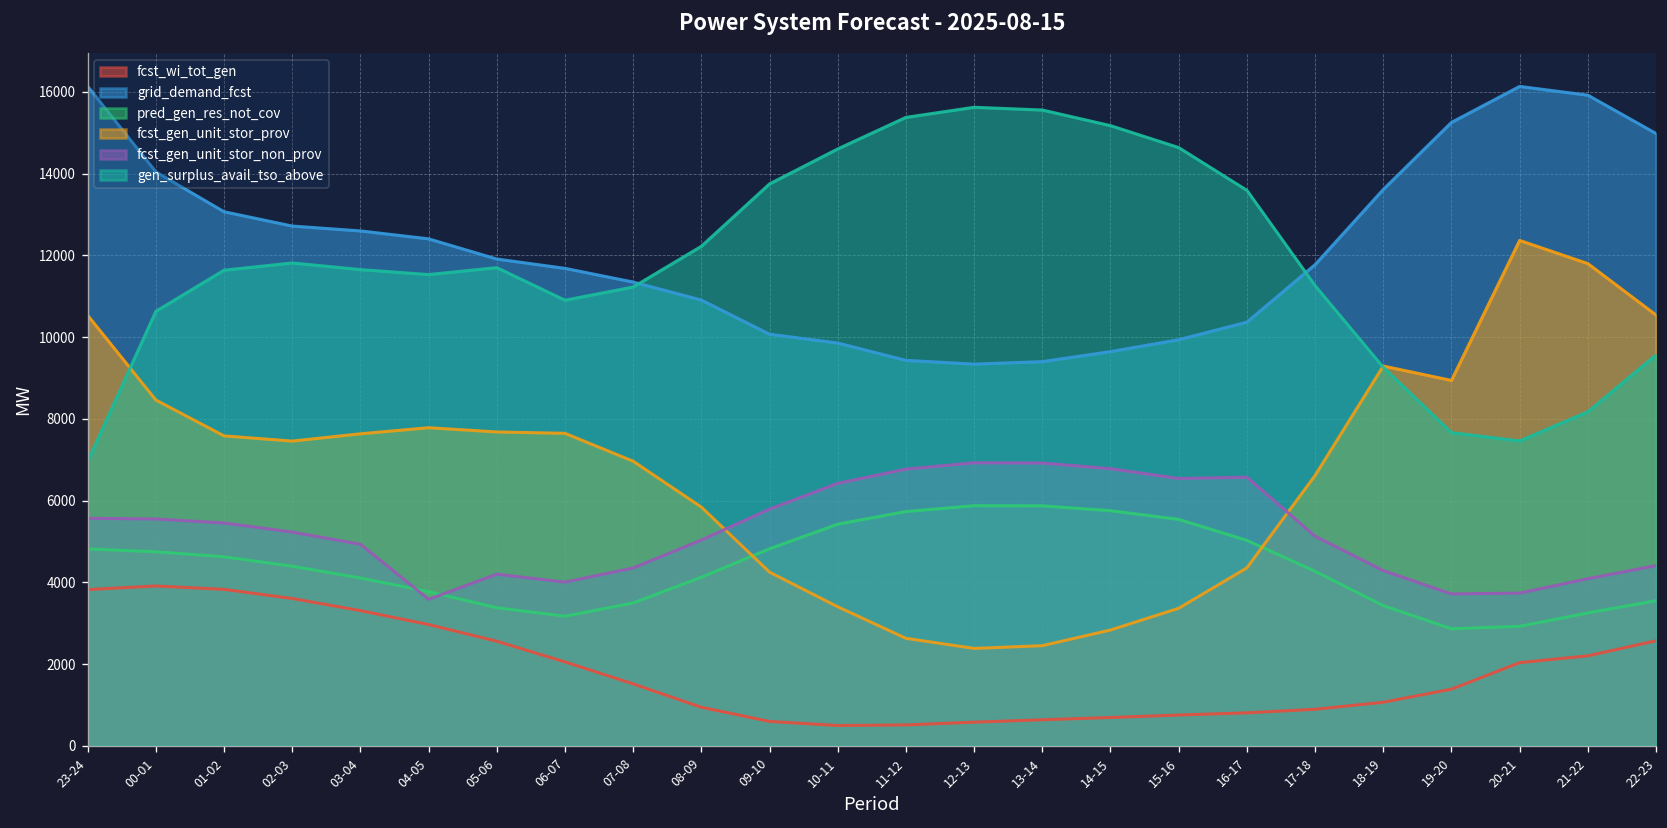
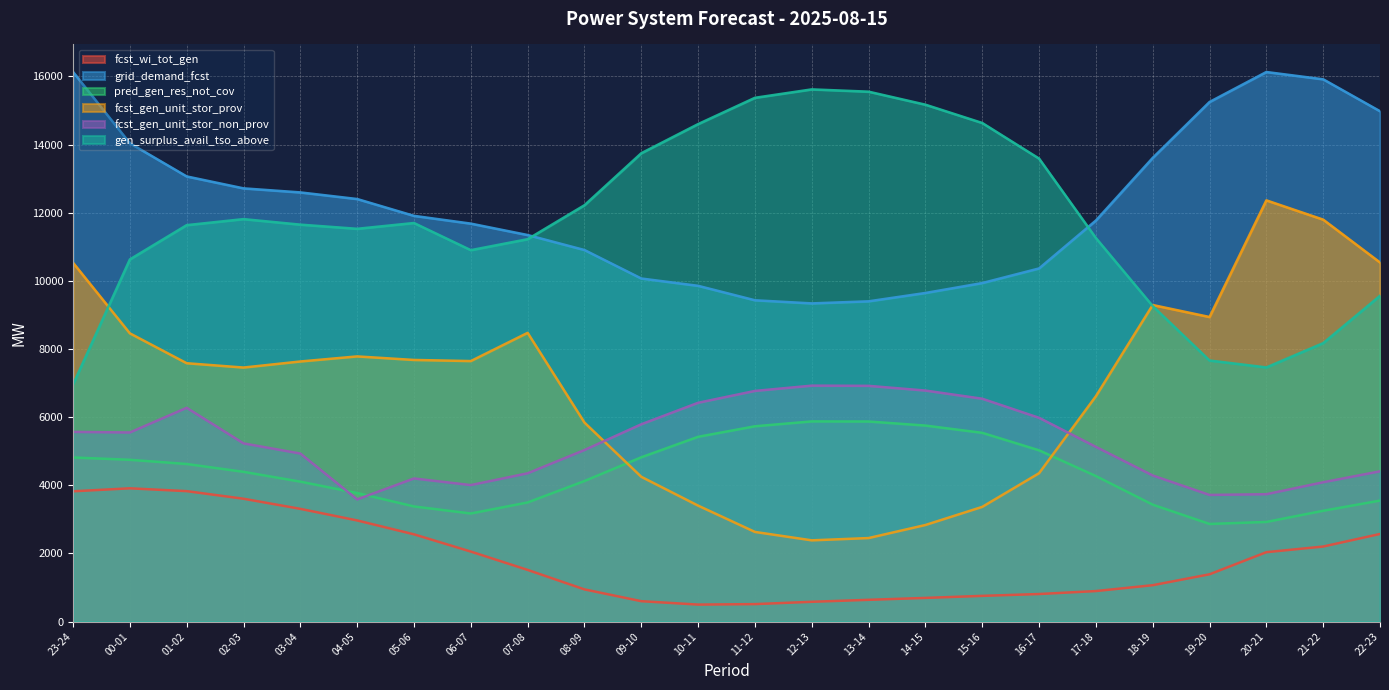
  {
    "fcst_wi_tot_gen": {
      "23-24": 3800,
      "00-01": 3900,
      "01-02": 3800,
      "02-03": 3600,
      "03-04": 3300,
      "04-05": 3000,
      "05-06": 2600,
      "06-07": 2100,
      "07-08": 1500,
      "08-09": 900,
      "09-10": 600,
      "10-11": 500,
      "11-12": 500,
      "12-13": 600,
      "13-14": 600,
      "14-15": 700,
      "15-16": 800,
      "16-17": 800,
      "17-18": 900,
      "18-19": 1100,
      "19-20": 1400,
      "20-21": 2000,
      "21-22": 2200,
      "22-23": 2600
    },
    "grid_demand_fcst": {
      "23-24": 16100,
      "01-02": 13100,
      "02-03": 12700,
      "03-04": 12600,
      "04-05": 12400,
      "05-06": 11900,
      "06-07": 11700,
      "07-08": 11300,
      "08-09": 10900,
      "09-10": 10100,
      "10-11": 9900,
      "11-12": 9400,
      "12-13": 9300,
      "13-14": 9400,
      "14-15": 9600,
      "15-16": 9900,
      "16-17": 10400,
      "17-18": 11800,
      "18-19": 13600,
      "19-20": 15300,
      "20-21": 16100,
      "21-22": 15900,
      "22-23": 15000
    },
    "fcst_gen_unit_stor_prov": {
      "23-24": 10500,
      "00-01": 8500,
      "01-02": 7600,
      "02-03": 7500,
      "03-04": 7600,
      "04-05": 7800,
      "05-06": 7700,
      "06-07": 7600,
-     "07-08": 7000,
+     "07-08": 8500,
      "08-09": 5800,
      "09-10": 4200,
      "10-11": 3400,
      "11-12": 2600,
      "12-13": 2400,
      "13-14": 2500,
      "14-15": 2800,
      "15-16": 3400,
      "16-17": 4400,
      "17-18": 6600,
      "19-20": 8900,
      "20-21": 12400,
      "21-22": 11800,
      "22-23": 10500
    },
    "fcst_gen_unit_stor_non_prov": {
      "23-24": 5600,
      "00-01": 5600,
-     "01-02": 5500,
+     "01-02": 6300,
      "02-03": 5200,
      "03-04": 4900,
      "04-05": 3600,
      "05-06": 4200,
      "06-07": 4000,
      "07-08": 4400,
      "08-09": 5000,
      "09-10": 5800,
      "10-11": 6400,
      "11-12": 6800,
      "12-13": 6900,
      "13-14": 6900,
      "14-15": 6800,
      "15-16": 6500,
-     "16-17": 6600,
+     "16-17": 6000,
      "17-18": 5100,
      "18-19": 4300,
      "19-20": 3700,
      "20-21": 3700,
      "21-22": 4100,
      "22-23": 4400
    }
  }
